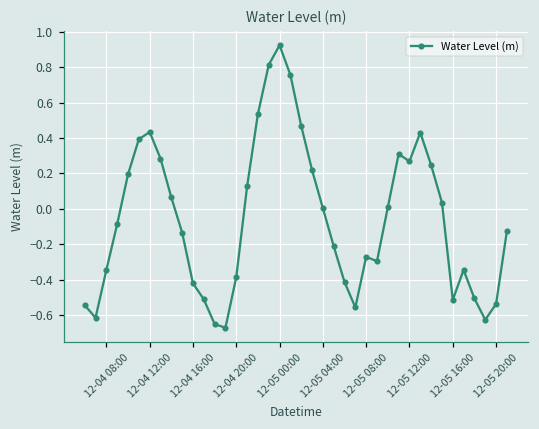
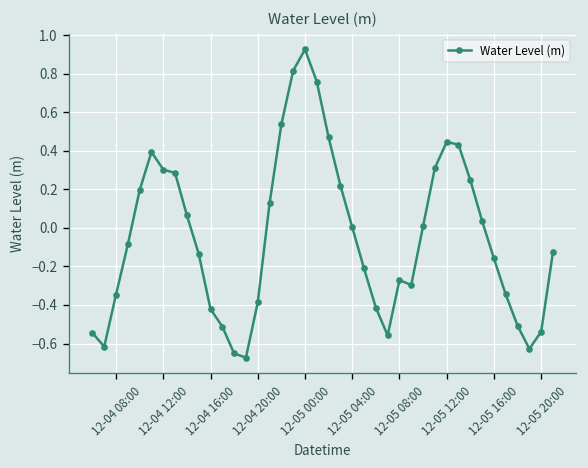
  {
    "12-04 08:00": -0.35,
-   "12-04 12:00": 0.43,
+   "12-04 12:00": 0.30,
    "12-04 16:00": -0.42,
    "12-04 20:00": -0.39,
    "12-05 00:00": 0.93,
    "12-05 04:00": 0.00,
    "12-05 08:00": -0.27,
-   "12-05 12:00": 0.27,
-   "12-05 16:00": -0.51,
+   "12-05 12:00": 0.45,
+   "12-05 16:00": -0.16,
    "12-05 20:00": -0.54
  }
